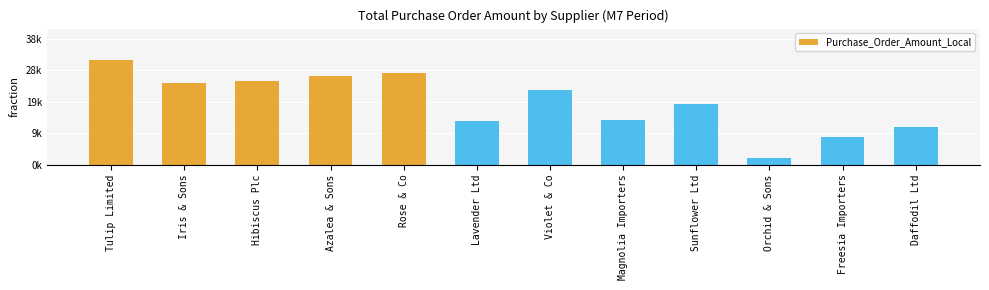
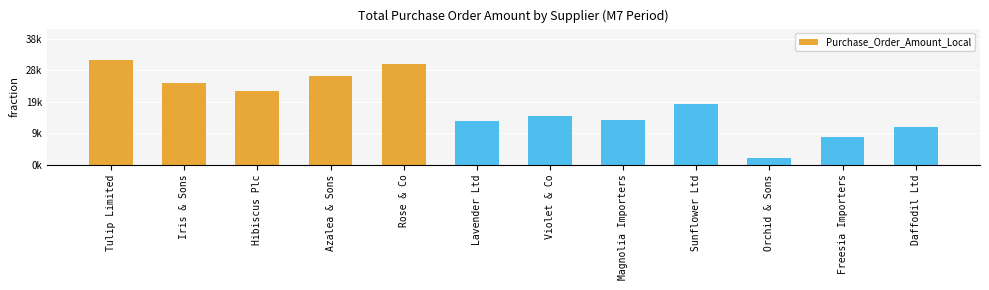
  {
    "Tulip Limited": 31000,
    "Iris & Sons": 25000,
-   "Hibiscus Plc": 25000,
+   "Hibiscus Plc": 22000,
    "Azalea & Sons": 27000,
-   "Rose & Co": 28000,
+   "Rose & Co": 30000,
    "Lavender Ltd": 13000,
-   "Violet & Co": 22000,
+   "Violet & Co": 15000,
    "Magnolia Importers": 13000,
    "Sunflower Ltd": 18000,
    "Orchid & Sons": 2000,
    "Freesia Importers": 8000,
    "Daffodil Ltd": 11000
  }
